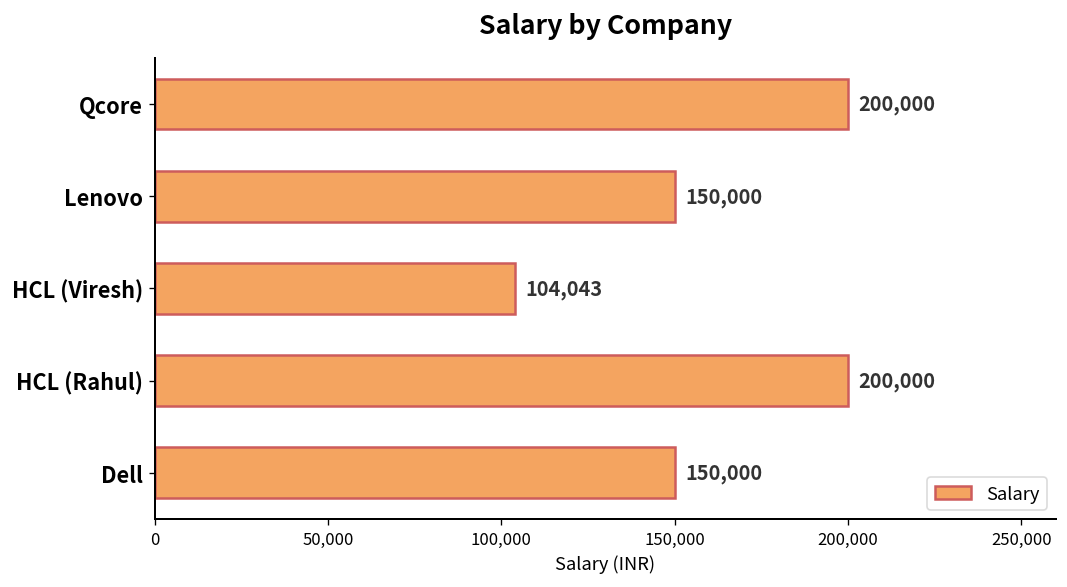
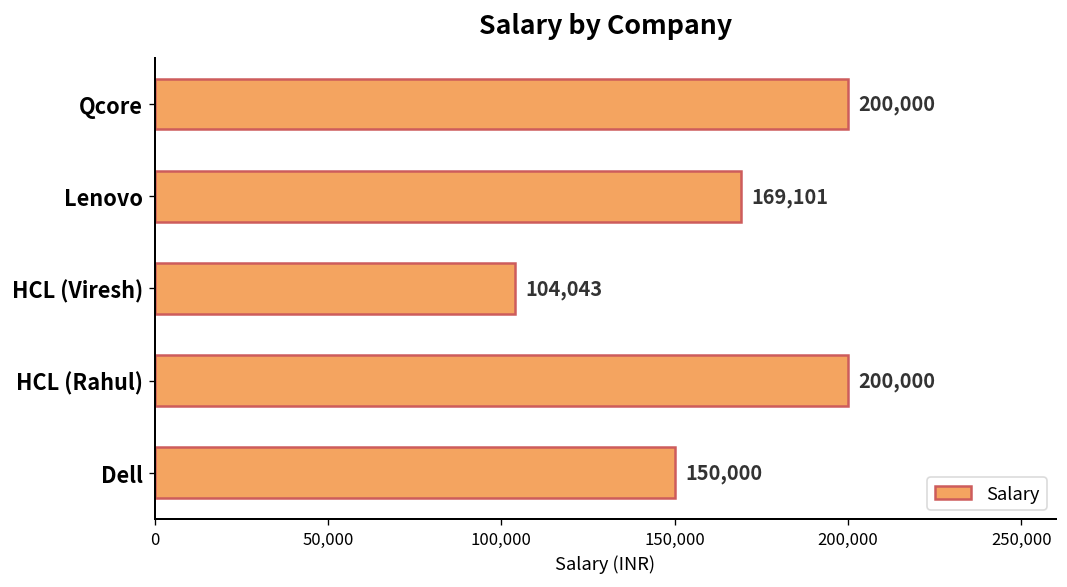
  {
    "Qcore": "200,000",
-   "Lenovo": "150,000",
+   "Lenovo": "169,101",
    "HCL (Viresh)": "104,043",
    "HCL (Rahul)": "200,000",
    "Dell": "150,000"
  }
